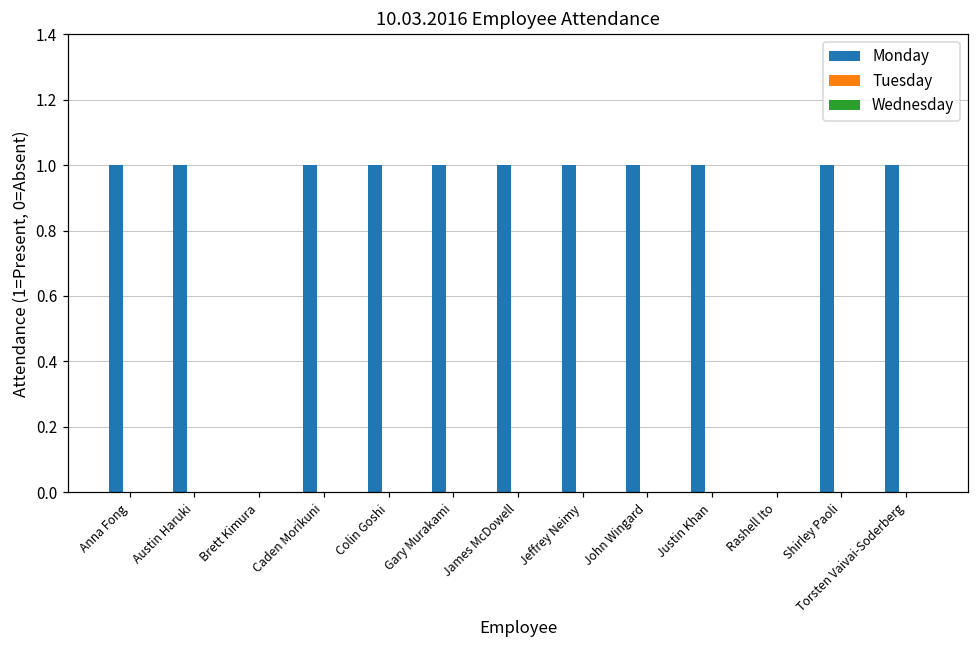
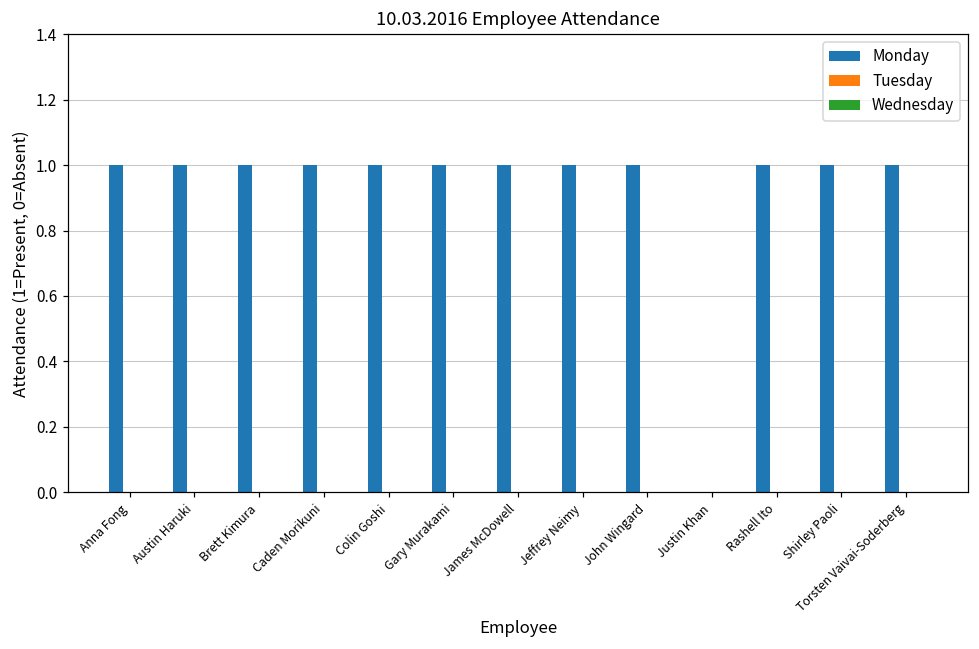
  {
    "Monday": {
      "Anna Fong": 1,
      "Austin Haruki": 1,
-     "Brett Kimura": 0,
+     "Brett Kimura": 1,
      "Caden Morikuni": 1,
      "Colin Goshi": 1,
      "Gary Murakami": 1,
      "James McDowell": 1,
      "Jeffrey Neimy": 1,
      "John Wingard": 1,
-     "Justin Khan": 1,
-     "Rashell Ito": 0,
+     "Justin Khan": 0,
+     "Rashell Ito": 1,
      "Shirley Paoli": 1,
      "Torsten Vaivai-Soderberg": 1
    },
    "Tuesday": {
      "Anna Fong": 0,
      "Austin Haruki": 0,
      "Brett Kimura": 0,
      "Caden Morikuni": 0,
      "Colin Goshi": 0,
      "Gary Murakami": 0,
      "James McDowell": 0,
      "Jeffrey Neimy": 0,
      "John Wingard": 0,
      "Justin Khan": 0,
      "Rashell Ito": 0,
      "Shirley Paoli": 0,
      "Torsten Vaivai-Soderberg": 0
    },
    "Wednesday": {
      "Anna Fong": 0,
      "Austin Haruki": 0,
      "Brett Kimura": 0,
      "Caden Morikuni": 0,
      "Colin Goshi": 0,
      "Gary Murakami": 0,
      "James McDowell": 0,
      "Jeffrey Neimy": 0,
      "John Wingard": 0,
      "Justin Khan": 0,
      "Rashell Ito": 0,
      "Shirley Paoli": 0,
      "Torsten Vaivai-Soderberg": 0
    }
  }
